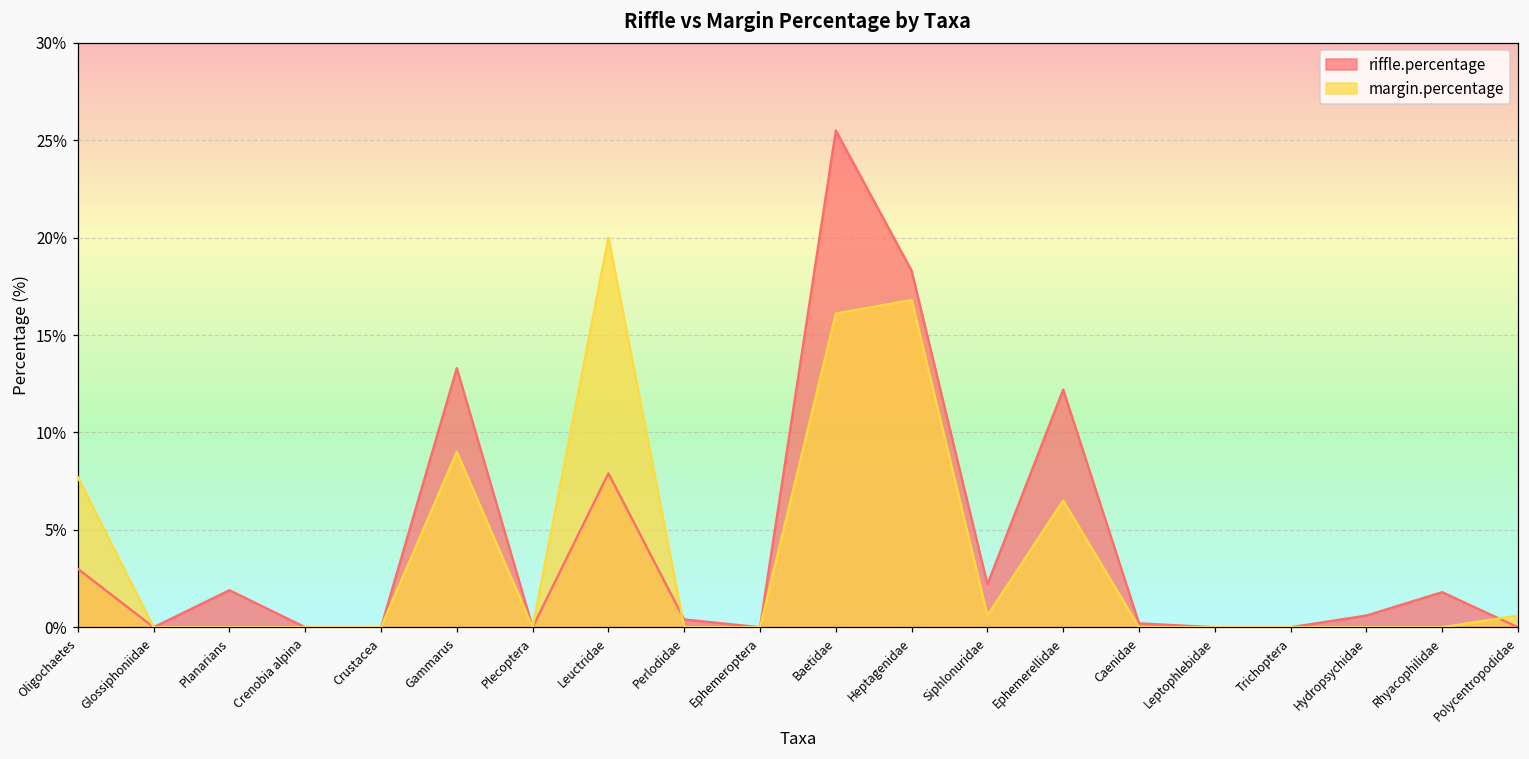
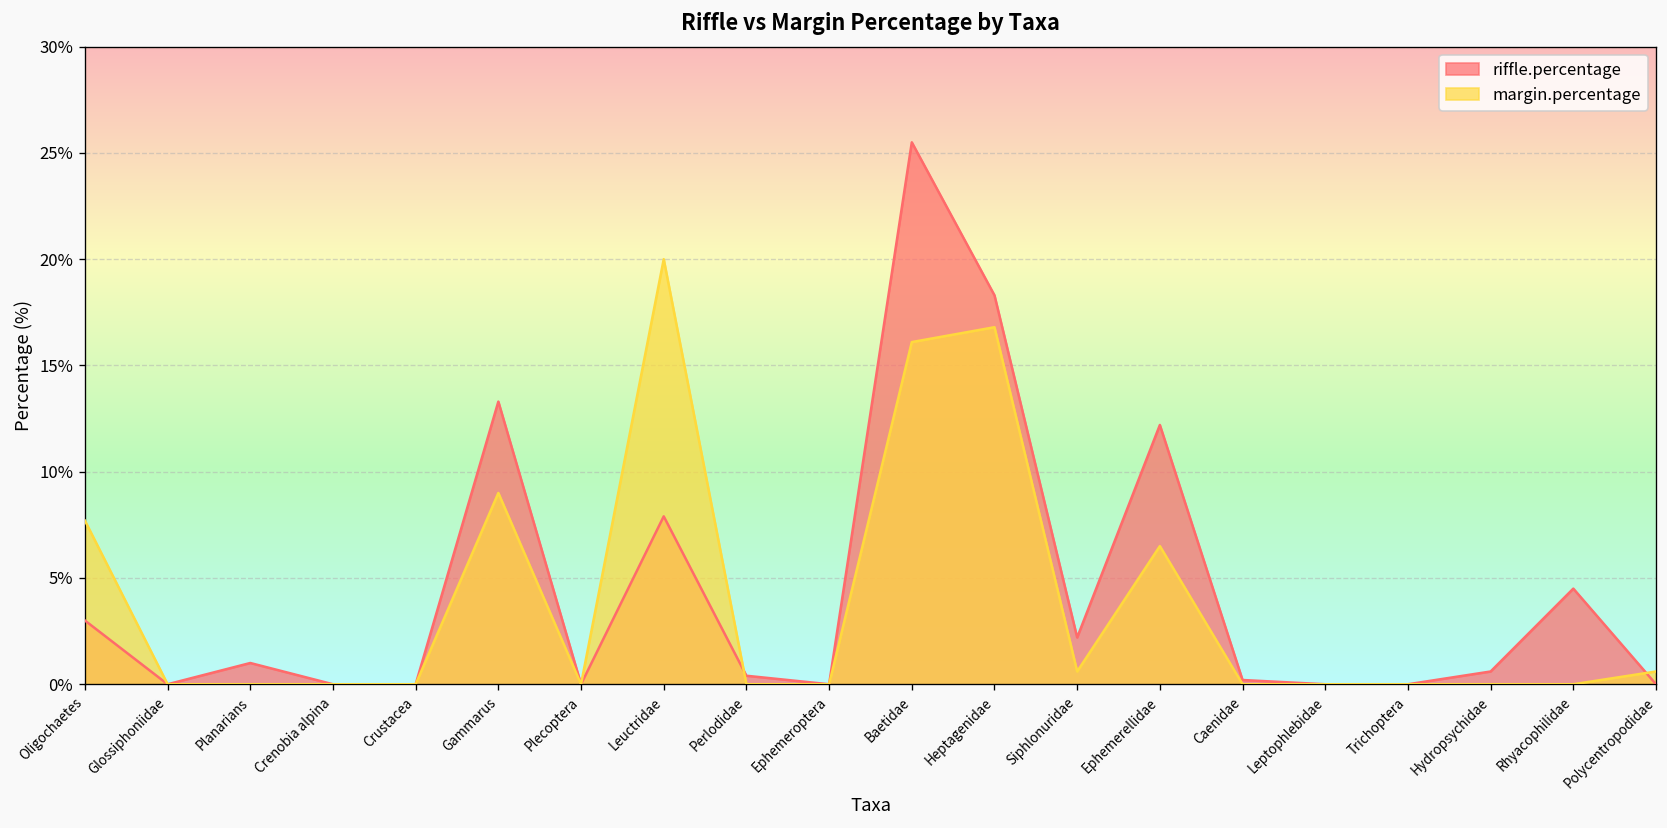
  {
    "riffle.percentage": {
      "Oligochaetes": "3.0%",
-     "Planarians": "1.9%",
+     "Planarians": "1.0%",
      "Gammarus": "13.3%",
      "Leuctridae": "7.9%",
      "Perlodidae": "0.4%",
      "Baetidae": "25.5%",
      "Heptagenidae": "18.3%",
      "Siphlonuridae": "2.2%",
      "Ephemerellidae": "12.2%",
      "Caenidae": "0.2%",
      "Hydropsychidae": "0.6%",
-     "Rhyacophilidae": "1.8%",
+     "Rhyacophilidae": "4.5%",
      "Polycentropodidae": "0.0%"
    },
    "margin.percentage": {
      "Oligochaetes": "7.7%",
      "Planarians": "0.0%",
      "Gammarus": "9.0%",
      "Leuctridae": "20.0%",
      "Perlodidae": "0.0%",
      "Baetidae": "16.1%",
      "Heptagenidae": "16.8%",
      "Siphlonuridae": "0.6%",
      "Ephemerellidae": "6.5%",
      "Caenidae": "0.0%",
      "Hydropsychidae": "0.0%",
      "Rhyacophilidae": "0.0%",
      "Polycentropodidae": "0.6%"
    }
  }
